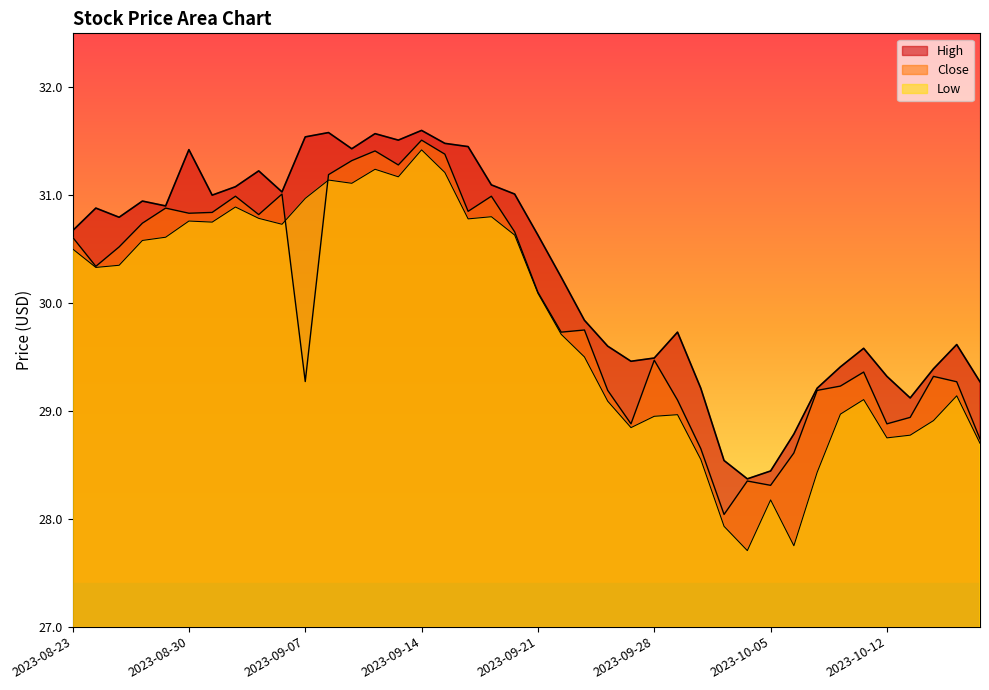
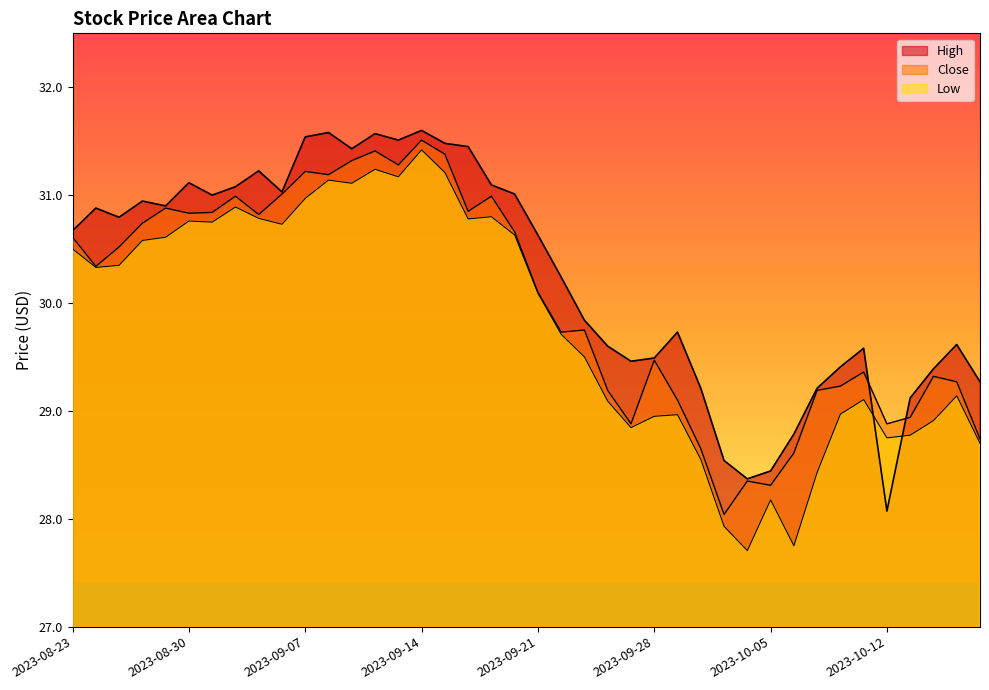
  {
    "High": {
      "2023-08-23": 30.67,
-     "2023-08-30": 31.42,
+     "2023-08-30": 31.11,
      "2023-09-07": 31.54,
      "2023-09-14": 31.60,
      "2023-09-21": 30.63,
      "2023-10-05": 28.44,
-     "2023-10-12": 29.32
+     "2023-10-12": 28.07
    },
    "Close": {
      "2023-08-23": 30.61,
      "2023-08-30": 30.83,
-     "2023-09-07": 29.27,
+     "2023-09-07": 31.22,
      "2023-09-14": 31.51,
      "2023-10-05": 28.31,
      "2023-10-12": 28.88
    },
    "Low": {
      "2023-08-23": 30.50,
      "2023-08-30": 30.76,
      "2023-09-07": 30.97,
      "2023-09-14": 31.42,
      "2023-09-28": 28.95,
      "2023-10-05": 28.17,
      "2023-10-12": 28.75
    }
  }
